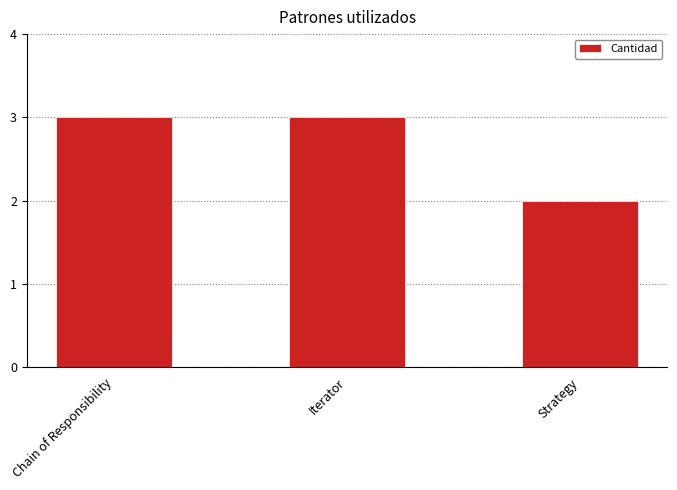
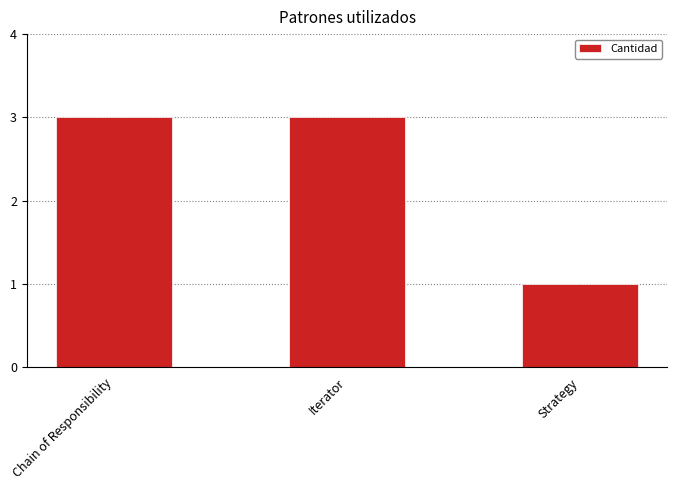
  {
    "Chain of Responsibility": 3,
    "Iterator": 3,
-   "Strategy": 2
+   "Strategy": 1
  }
